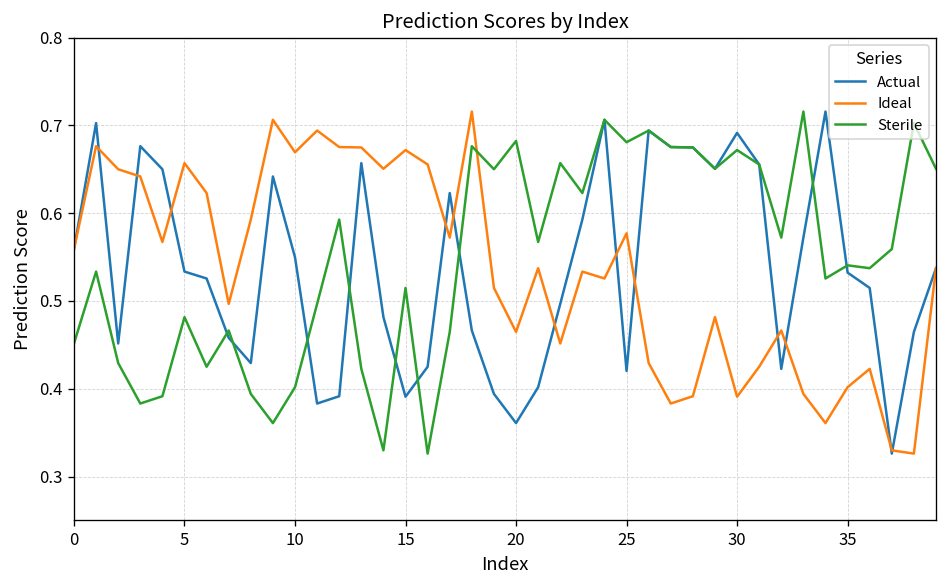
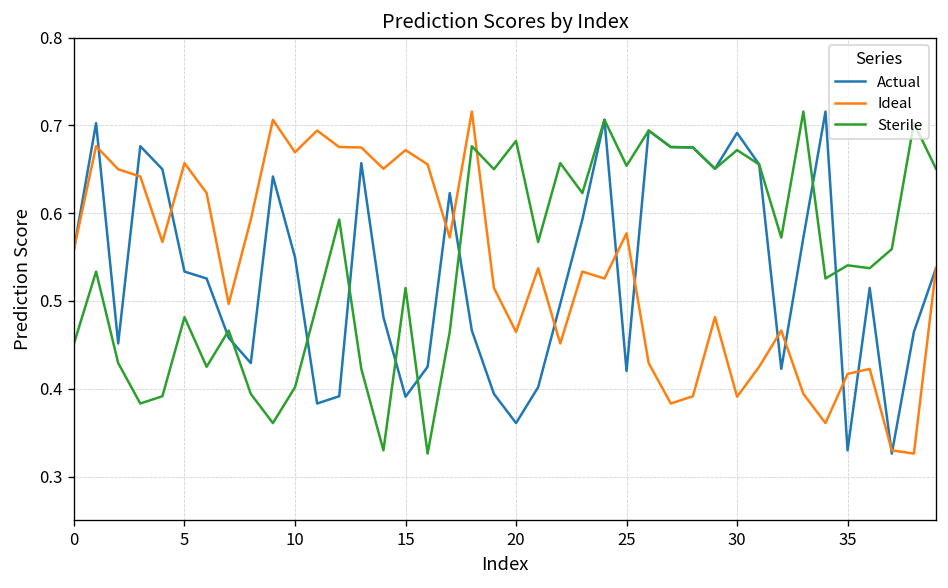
  {
    "Actual": {
      "5": 0.53,
      "10": 0.55,
      "15": 0.39,
      "20": 0.36,
      "25": 0.42,
      "30": 0.69,
-     "35": 0.53
+     "35": 0.33
    },
    "Ideal": {
      "5": 0.66,
      "10": 0.67,
      "15": 0.67,
      "20": 0.46,
      "25": 0.58,
      "30": 0.39,
-     "35": 0.40
+     "35": 0.42
    },
    "Sterile": {
      "0": 0.45,
      "5": 0.48,
      "10": 0.40,
      "15": 0.51,
      "20": 0.68,
-     "25": 0.68,
+     "25": 0.65,
      "30": 0.67,
      "35": 0.54
    }
  }
